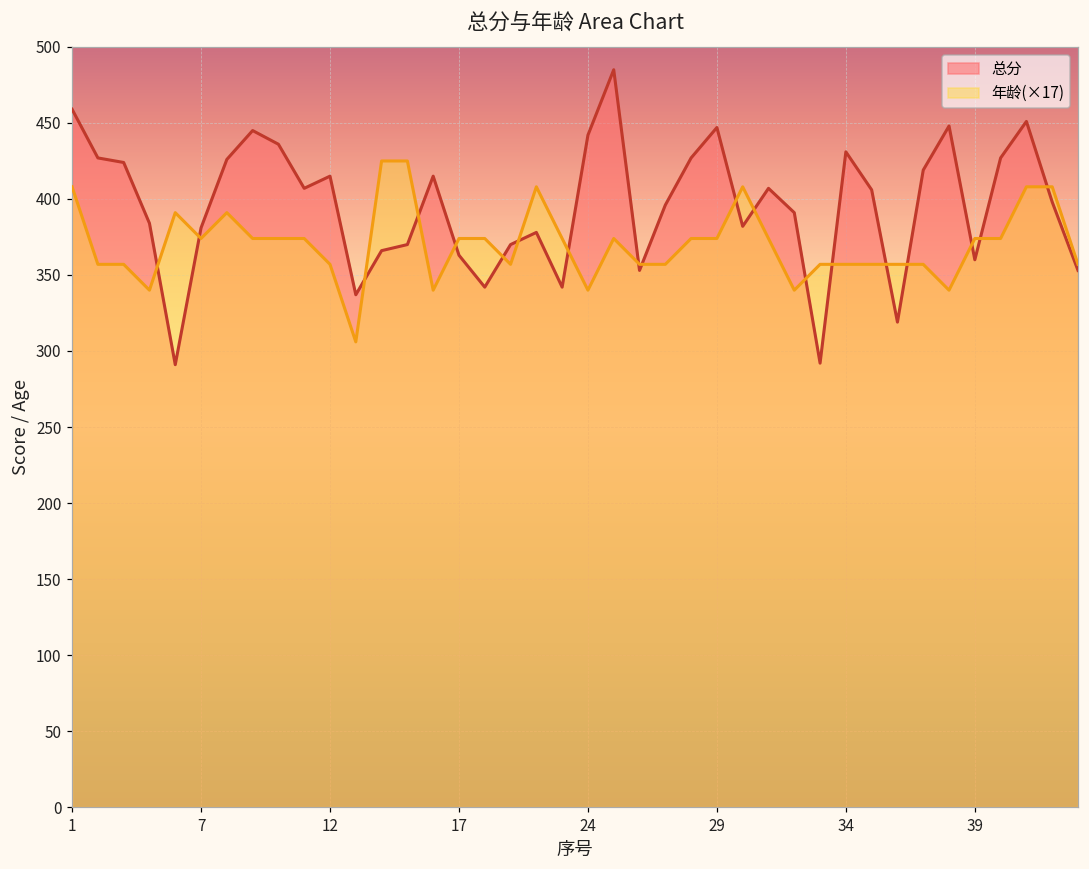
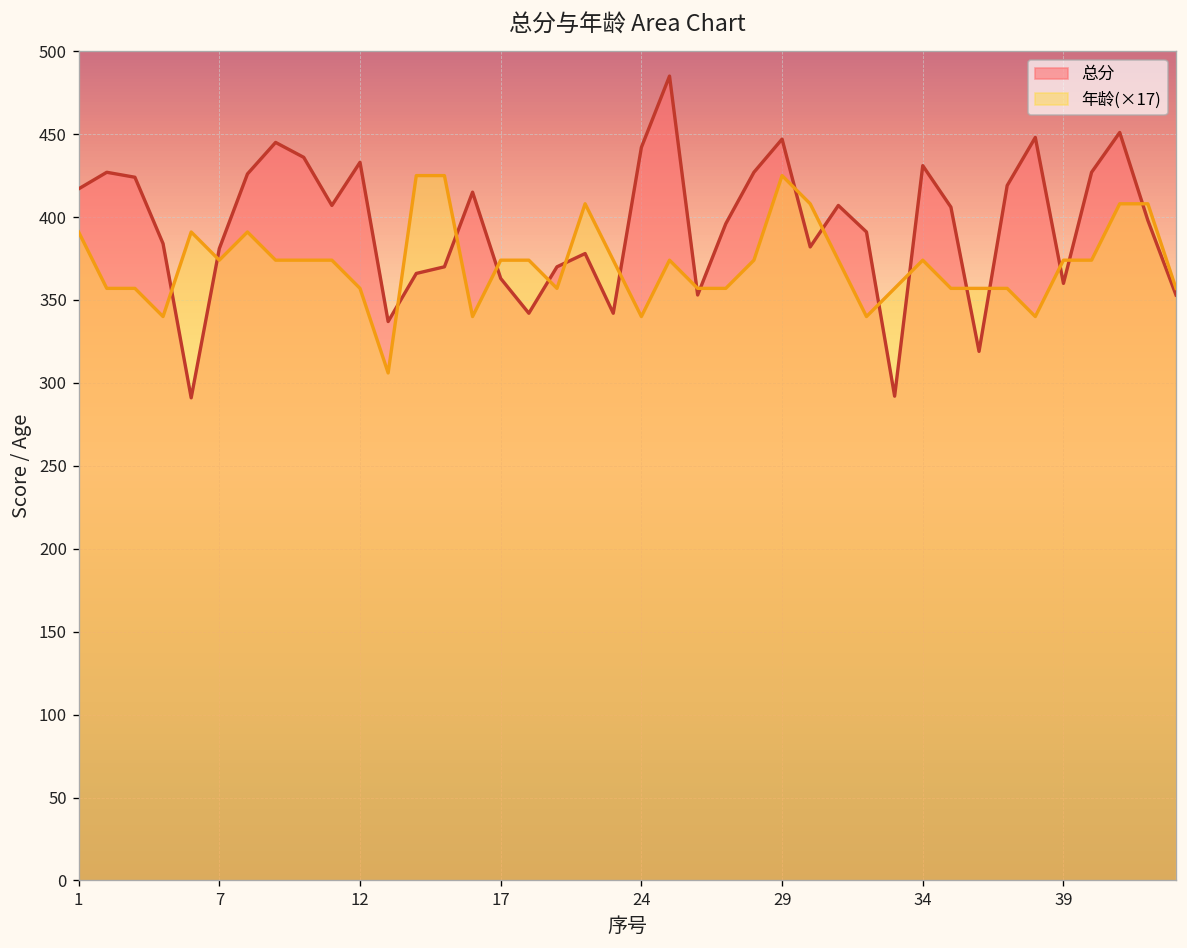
  {
    "总分": {
-     "1": 459,
+     "1": 417,
      "7": 381,
-     "12": 415,
+     "12": 433,
      "17": 363,
      "24": 442,
      "29": 447,
      "34": 431,
      "39": 360
    },
    "年龄(×17)": {
-     "1": 408,
+     "1": 391,
      "7": 374,
      "12": 357,
      "17": 374,
      "24": 340,
-     "29": 374,
-     "34": 357,
+     "29": 425,
+     "34": 374,
      "39": 374
    }
  }
